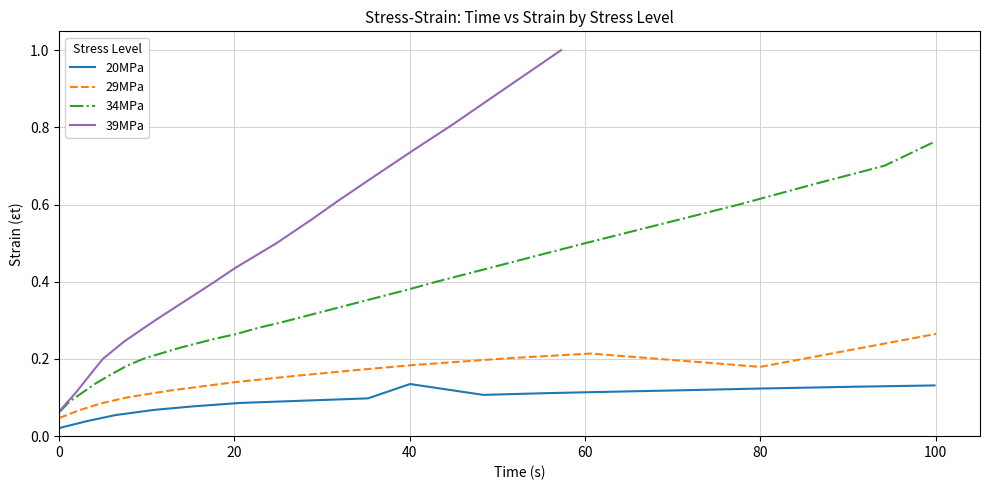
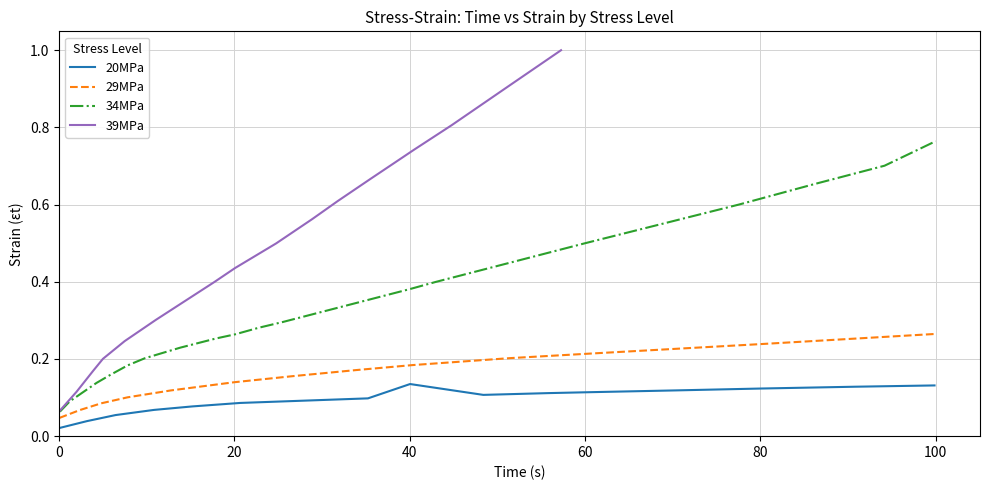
  {
    "20MPa": {
      "40": 0.14
    },
    "29MPa": {
      "0": 0.05,
      "20": 0.14,
-     "80": 0.18
+     "80": 0.24
    },
    "34MPa": {
      "40": 0.38,
      "100": 0.76
    }
  }
